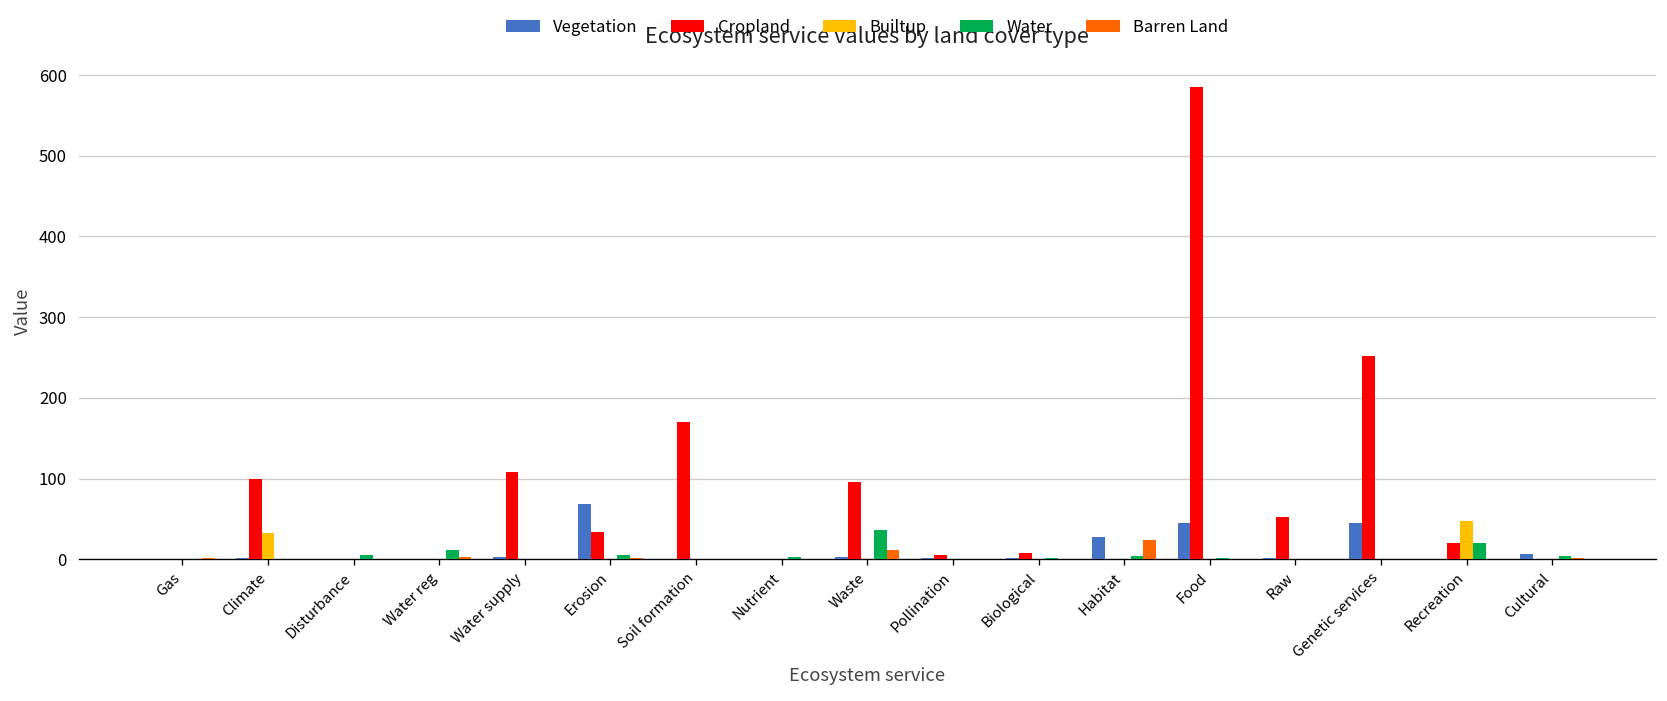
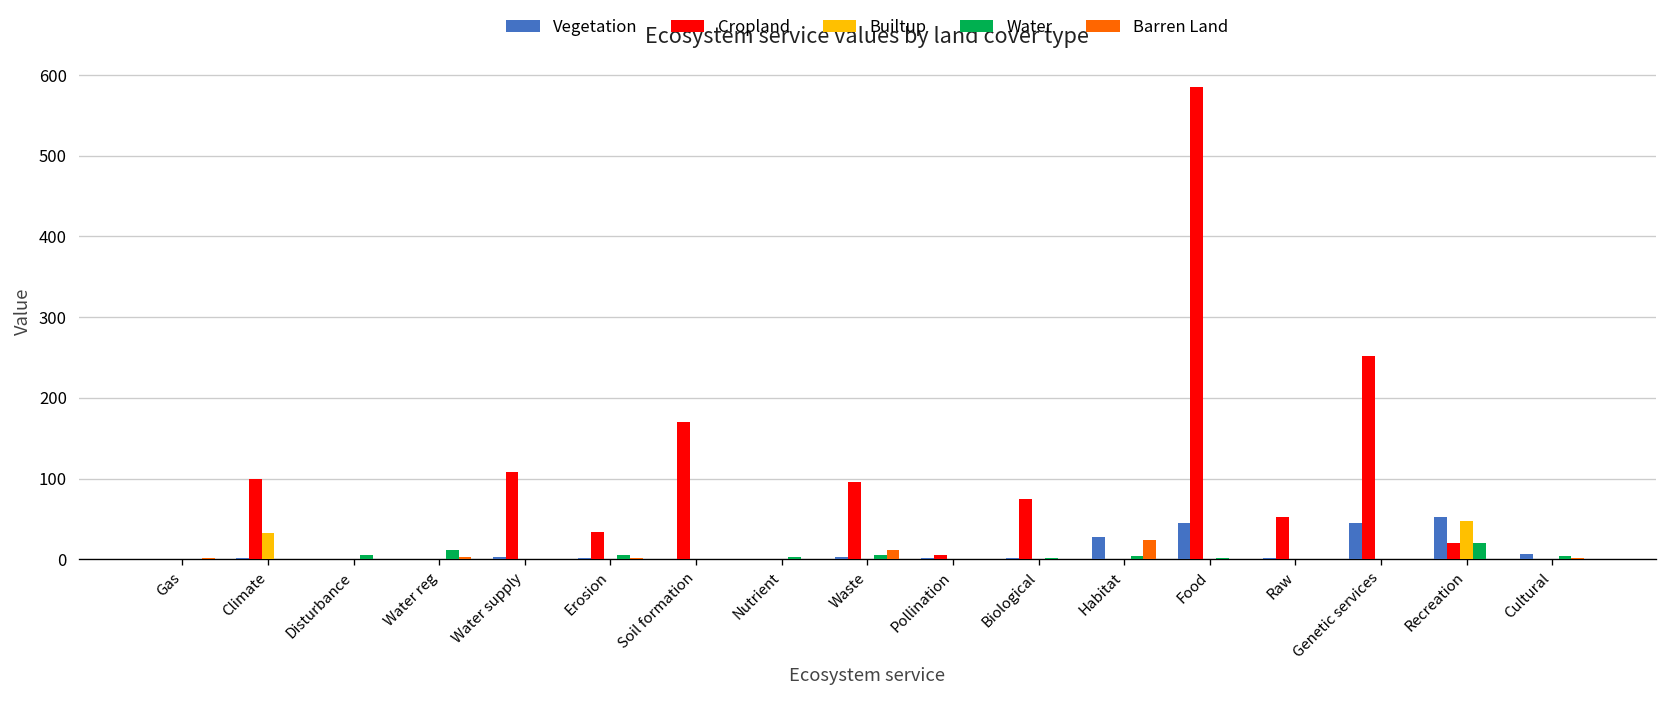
  {
    "Vegetation": {
      "Gas": 0,
      "Disturbance": 0,
      "Water reg": 0,
-     "Erosion": 70,
+     "Erosion": 0,
      "Soil formation": 0,
      "Nutrient": 0,
      "Habitat": 30,
      "Food": 40,
      "Genetic services": 50,
-     "Recreation": 0,
+     "Recreation": 50,
      "Cultural": 10
    },
    "Cropland": {
      "Gas": 0,
      "Climate": 100,
      "Disturbance": 0,
      "Water reg": 0,
      "Water supply": 110,
      "Erosion": 30,
      "Soil formation": 170,
      "Nutrient": 0,
      "Waste": 100,
      "Pollination": 10,
-     "Biological": 10,
+     "Biological": 80,
      "Habitat": 0,
      "Food": 590,
      "Raw": 50,
      "Genetic services": 250,
      "Recreation": 20,
      "Cultural": 0
    },
    "Builtup": {
      "Gas": 0,
      "Climate": 30,
      "Disturbance": 0,
      "Water supply": 0,
      "Erosion": 0,
      "Soil formation": 0,
      "Nutrient": 0,
      "Waste": 0,
      "Pollination": 0,
      "Biological": 0,
      "Habitat": 0,
      "Food": 0,
      "Raw": 0,
      "Genetic services": 0,
      "Recreation": 50,
      "Cultural": 0
    },
    "Water": {
      "Gas": 0,
      "Disturbance": 10,
      "Water reg": 10,
      "Erosion": 10,
      "Soil formation": 0,
-     "Waste": 40,
+     "Waste": 10,
      "Pollination": 0,
      "Habitat": 0,
      "Recreation": 20
    },
    "Barren Land": {
      "Climate": 0,
      "Disturbance": 0,
      "Water supply": 0,
      "Soil formation": 0,
      "Nutrient": 0,
      "Waste": 10,
      "Pollination": 0,
      "Biological": 0,
      "Habitat": 20,
      "Food": 0,
      "Raw": 0,
      "Genetic services": 0,
      "Recreation": 0
    }
  }
